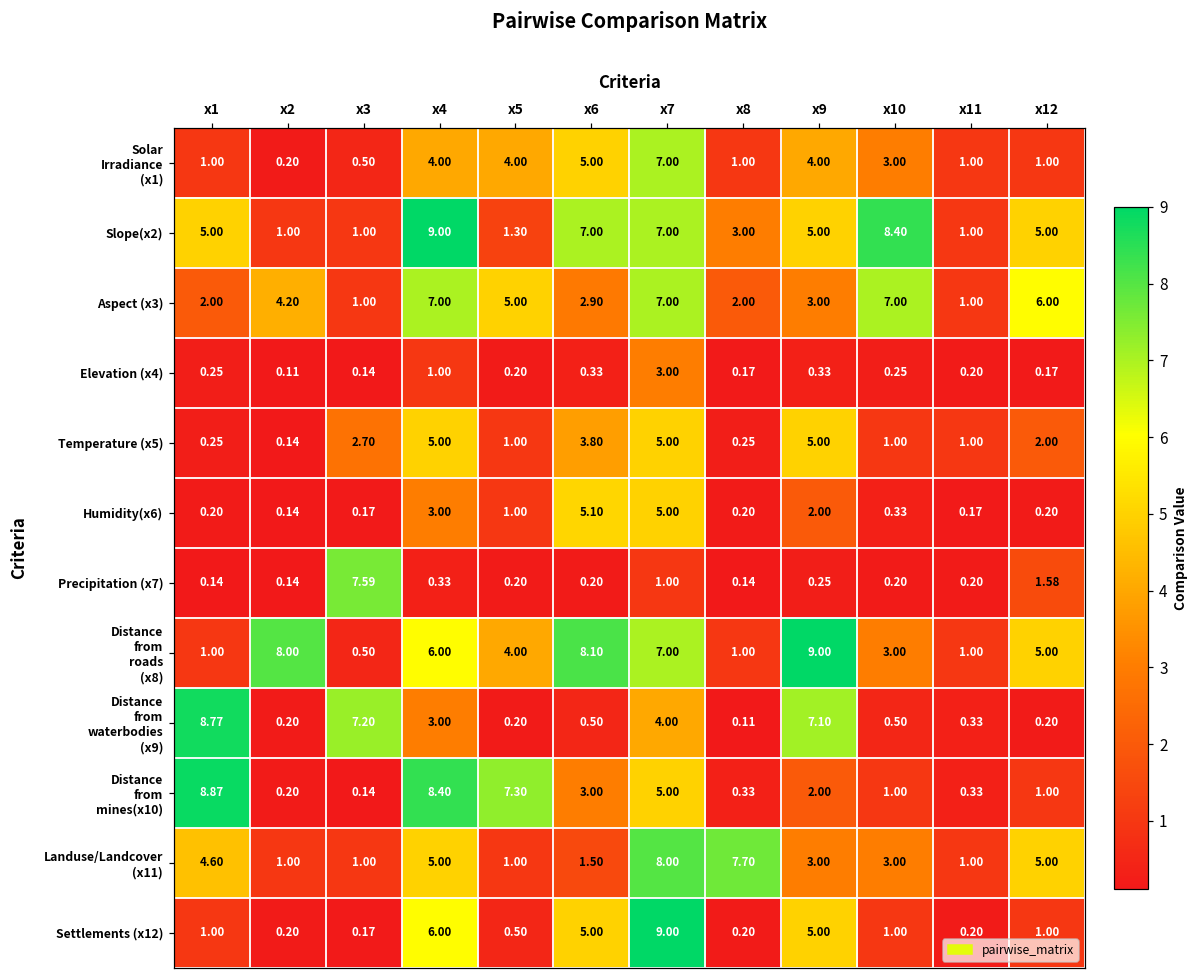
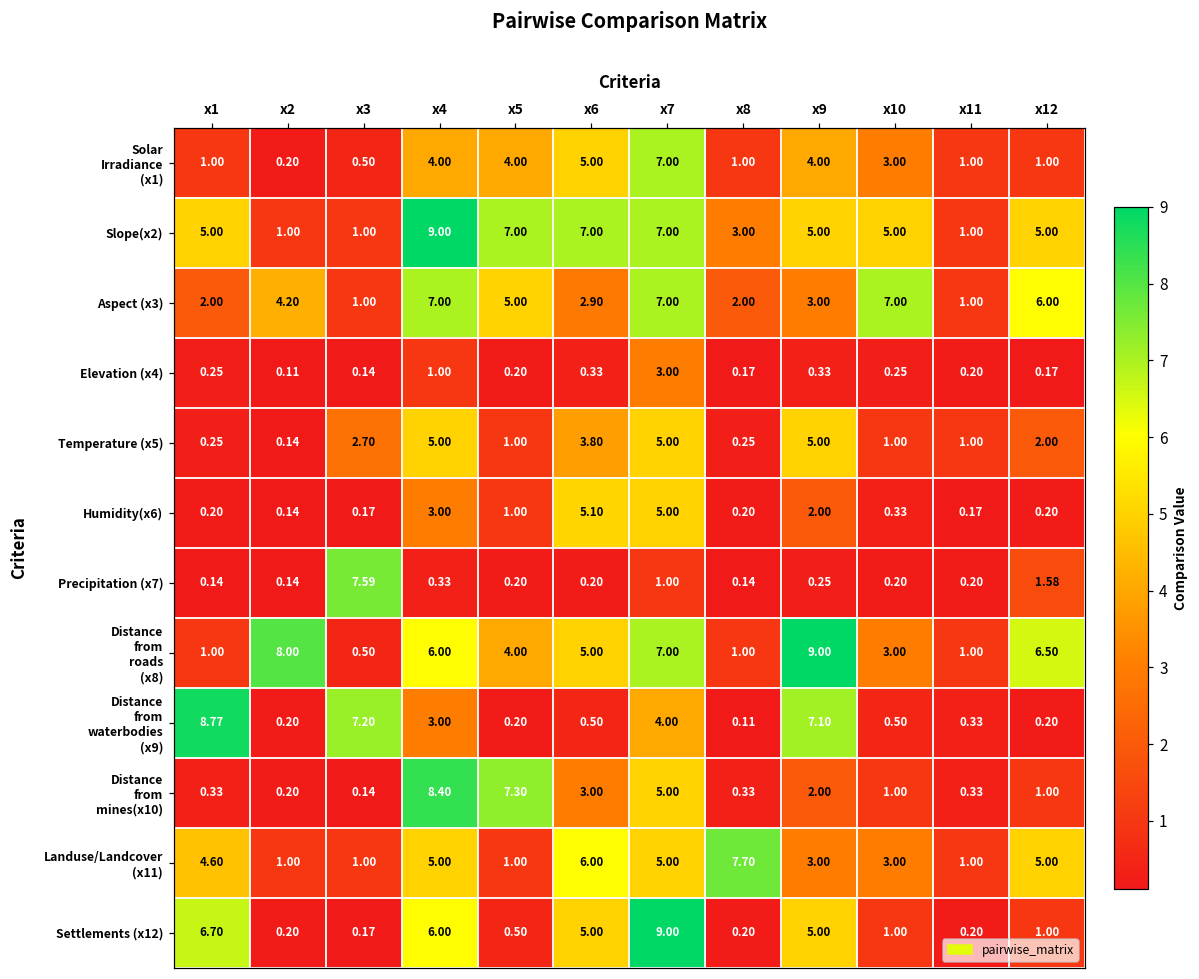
  {
    "Solar Irradiance (x1)": {
      "x1": 1.00,
      "x2": 0.20,
      "x3": 0.50,
      "x4": 4.00,
      "x5": 4.00,
      "x6": 5.00,
      "x7": 7.00,
      "x8": 1.00,
      "x9": 4.00,
      "x10": 3.00,
      "x11": 1.00,
      "x12": 1.00
    },
    "Slope(x2)": {
      "x1": 5.00,
      "x2": 1.00,
      "x3": 1.00,
      "x4": 9.00,
-     "x5": 1.30,
+     "x5": 7.00,
      "x6": 7.00,
      "x7": 7.00,
      "x8": 3.00,
      "x9": 5.00,
-     "x10": 8.40,
+     "x10": 5.00,
      "x11": 1.00,
      "x12": 5.00
    },
    "Aspect (x3)": {
      "x1": 2.00,
      "x2": 4.20,
      "x3": 1.00,
      "x4": 7.00,
      "x5": 5.00,
      "x6": 2.90,
      "x7": 7.00,
      "x8": 2.00,
      "x9": 3.00,
      "x10": 7.00,
      "x11": 1.00,
      "x12": 6.00
    },
    "Elevation (x4)": {
      "x1": 0.25,
      "x2": 0.11,
      "x3": 0.14,
      "x4": 1.00,
      "x5": 0.20,
      "x6": 0.33,
      "x7": 3.00,
      "x8": 0.17,
      "x9": 0.33,
      "x10": 0.25,
      "x11": 0.20,
      "x12": 0.17
    },
    "Temperature (x5)": {
      "x1": 0.25,
      "x2": 0.14,
      "x3": 2.70,
      "x4": 5.00,
      "x5": 1.00,
      "x6": 3.80,
      "x7": 5.00,
      "x8": 0.25,
      "x9": 5.00,
      "x10": 1.00,
      "x11": 1.00,
      "x12": 2.00
    },
    "Humidity(x6)": {
      "x1": 0.20,
      "x2": 0.14,
      "x3": 0.17,
      "x4": 3.00,
      "x5": 1.00,
      "x6": 5.10,
      "x7": 5.00,
      "x8": 0.20,
      "x9": 2.00,
      "x10": 0.33,
      "x11": 0.17,
      "x12": 0.20
    },
    "Precipitation (x7)": {
      "x1": 0.14,
      "x2": 0.14,
      "x3": 7.59,
      "x4": 0.33,
      "x5": 0.20,
      "x6": 0.20,
      "x7": 1.00,
      "x8": 0.14,
      "x9": 0.25,
      "x10": 0.20,
      "x11": 0.20,
      "x12": 1.58
    },
    "Distance from roads (x8)": {
      "x1": 1.00,
      "x2": 8.00,
      "x3": 0.50,
      "x4": 6.00,
      "x5": 4.00,
-     "x6": 8.10,
+     "x6": 5.00,
      "x7": 7.00,
      "x8": 1.00,
      "x9": 9.00,
      "x10": 3.00,
      "x11": 1.00,
-     "x12": 5.00
+     "x12": 6.50
    },
    "Distance from waterbodies (x9)": {
      "x1": 8.77,
      "x2": 0.20,
      "x3": 7.20,
      "x4": 3.00,
      "x5": 0.20,
      "x6": 0.50,
      "x7": 4.00,
      "x8": 0.11,
      "x9": 7.10,
      "x10": 0.50,
      "x11": 0.33,
      "x12": 0.20
    },
    "Distance from mines(x10)": {
-     "x1": 8.87,
+     "x1": 0.33,
      "x2": 0.20,
      "x3": 0.14,
      "x4": 8.40,
      "x5": 7.30,
      "x6": 3.00,
      "x7": 5.00,
      "x8": 0.33,
      "x9": 2.00,
      "x10": 1.00,
      "x11": 0.33,
      "x12": 1.00
    },
    "Landuse/Landcover (x11)": {
      "x1": 4.60,
      "x2": 1.00,
      "x3": 1.00,
      "x4": 5.00,
      "x5": 1.00,
-     "x6": 1.50,
-     "x7": 8.00,
+     "x6": 6.00,
+     "x7": 5.00,
      "x8": 7.70,
      "x9": 3.00,
      "x10": 3.00,
      "x11": 1.00,
      "x12": 5.00
    },
    "Settlements (x12)": {
-     "x1": 1.00,
+     "x1": 6.70,
      "x2": 0.20,
      "x3": 0.17,
      "x4": 6.00,
      "x5": 0.50,
      "x6": 5.00,
      "x7": 9.00,
      "x8": 0.20,
      "x9": 5.00,
      "x10": 1.00,
      "x11": 0.20,
      "x12": 1.00
    }
  }
